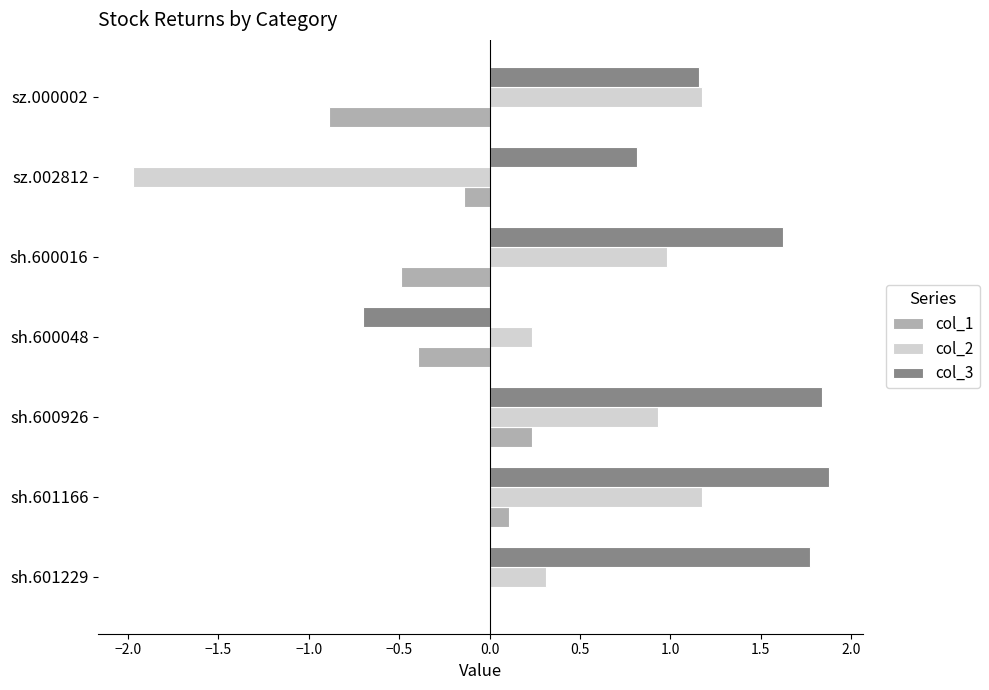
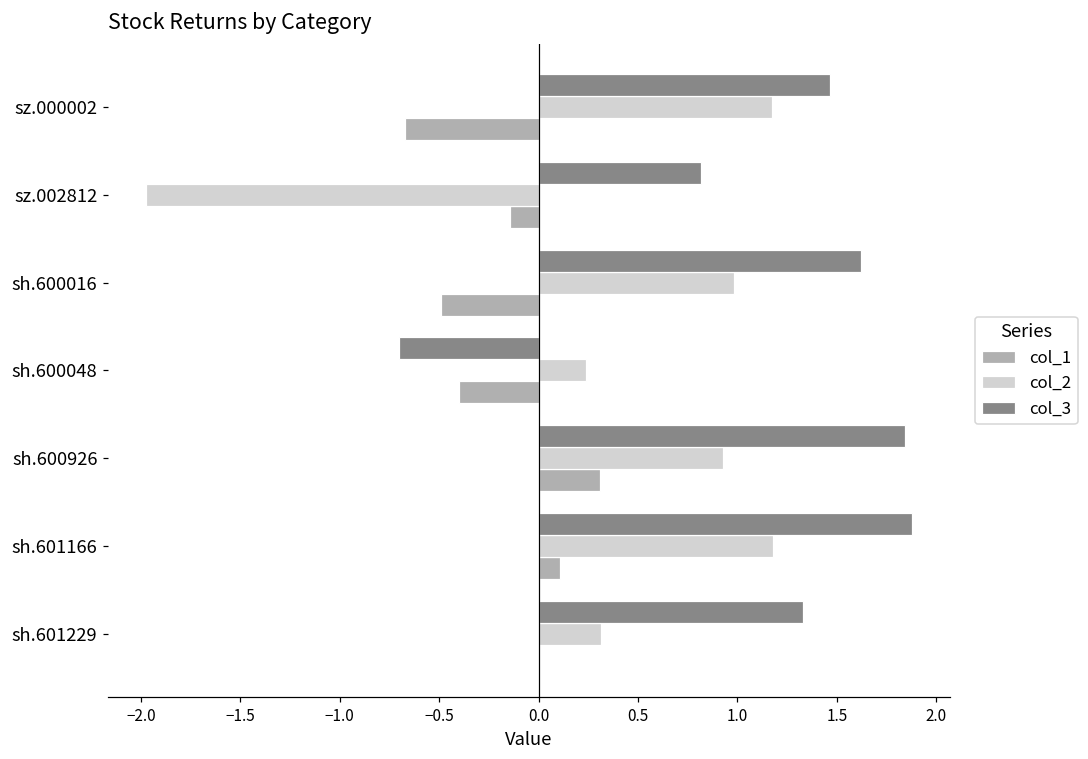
  {
    "col_1": {
-     "sz.000002": -0.89,
+     "sz.000002": -0.67,
      "sz.002812": -0.14,
      "sh.600016": -0.49,
      "sh.600048": -0.40,
-     "sh.600926": 0.23,
+     "sh.600926": 0.31,
      "sh.601166": 0.11,
      "sh.601229": 0.00
    },
    "col_2": {
      "sz.000002": 1.17,
      "sz.002812": -1.97,
      "sh.600016": 0.98,
      "sh.600048": 0.24,
      "sh.600926": 0.93,
      "sh.601166": 1.18,
      "sh.601229": 0.31
    },
    "col_3": {
-     "sz.000002": 1.16,
+     "sz.000002": 1.47,
      "sz.002812": 0.82,
      "sh.600016": 1.62,
      "sh.600048": -0.70,
      "sh.600926": 1.84,
      "sh.601166": 1.88,
-     "sh.601229": 1.77
+     "sh.601229": 1.33
    }
  }
